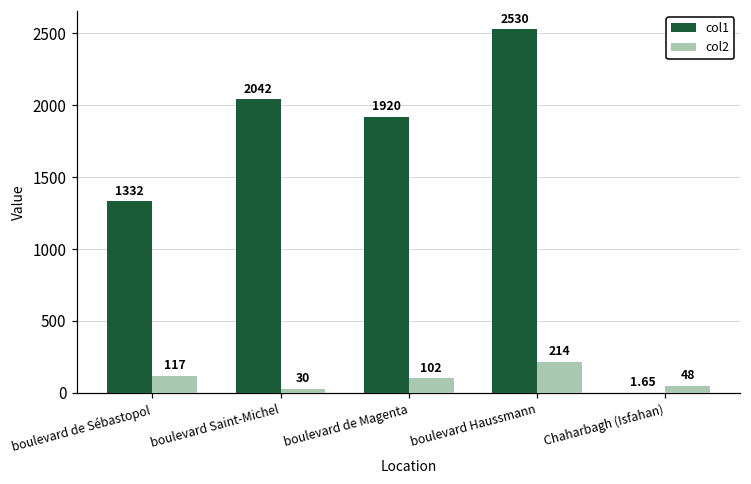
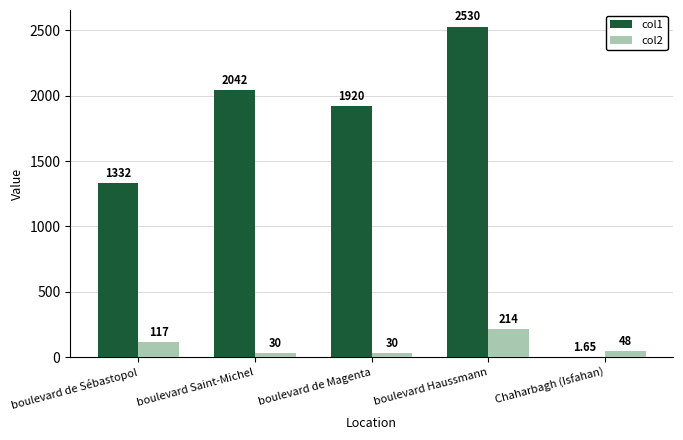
  {
    "col1": {
      "boulevard de Sébastopol": 1332,
      "boulevard Saint-Michel": 2042,
      "boulevard de Magenta": 1920,
      "boulevard Haussmann": 2530,
      "Chaharbagh (Isfahan)": 1.65
    },
    "col2": {
      "boulevard de Sébastopol": 117,
      "boulevard Saint-Michel": 30,
-     "boulevard de Magenta": 102,
+     "boulevard de Magenta": 30,
      "boulevard Haussmann": 214,
      "Chaharbagh (Isfahan)": 48
    }
  }
